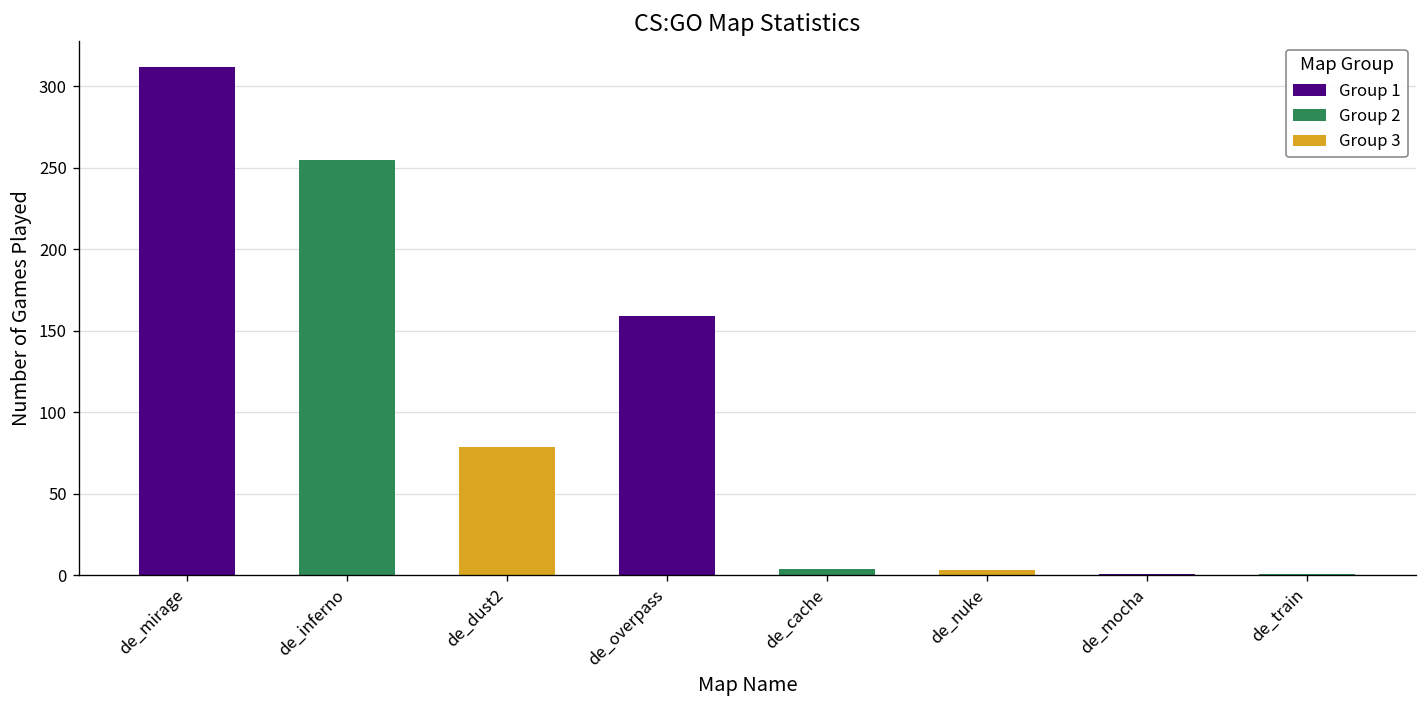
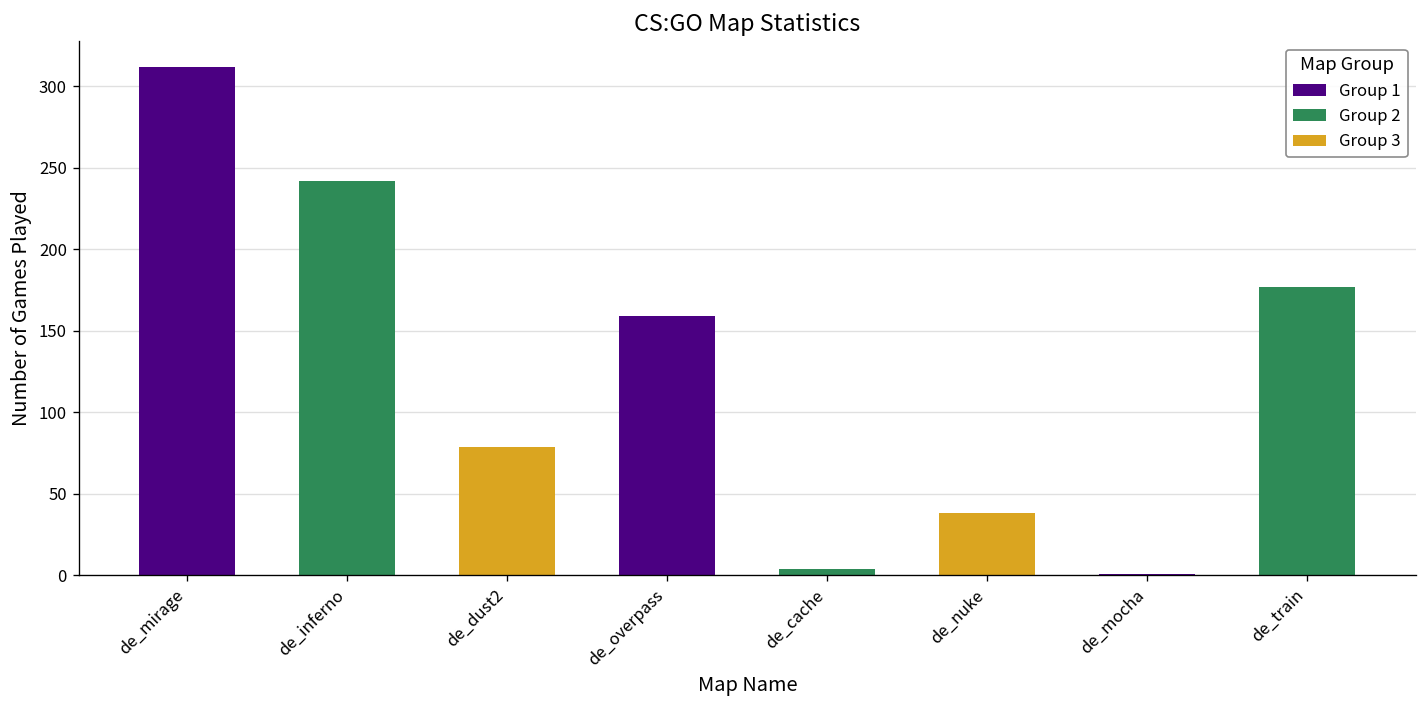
  {
    "de_mirage": 312,
-   "de_inferno": 255,
+   "de_inferno": 242,
    "de_dust2": 79,
    "de_overpass": 159,
    "de_cache": 4,
-   "de_nuke": 3,
-   "de_train": 1
+   "de_nuke": 38,
+   "de_train": 177
  }
